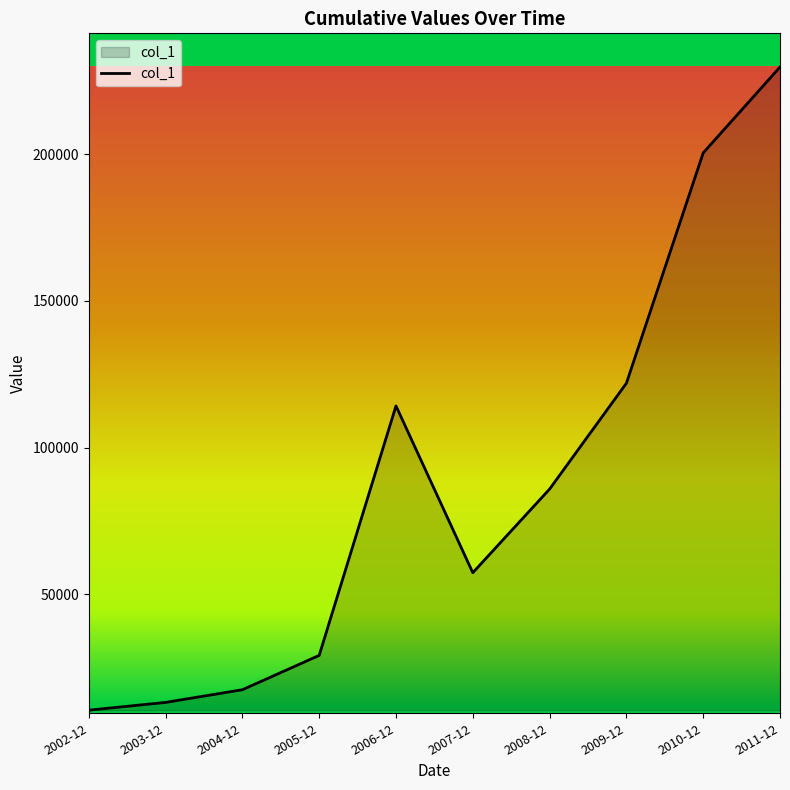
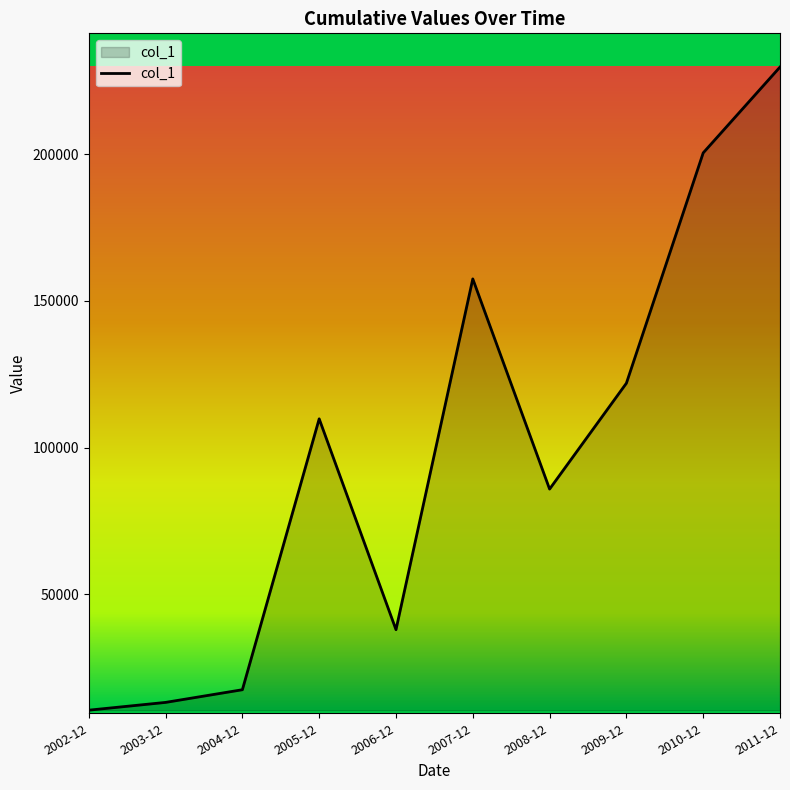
  {
    "2002-12": 11000,
    "2003-12": 13000,
    "2004-12": 18000,
-   "2005-12": 29000,
-   "2006-12": 114000,
-   "2007-12": 57000,
+   "2005-12": 110000,
+   "2006-12": 38000,
+   "2007-12": 157000,
    "2008-12": 86000,
    "2009-12": 122000,
    "2010-12": 200000,
    "2011-12": 230000
  }
